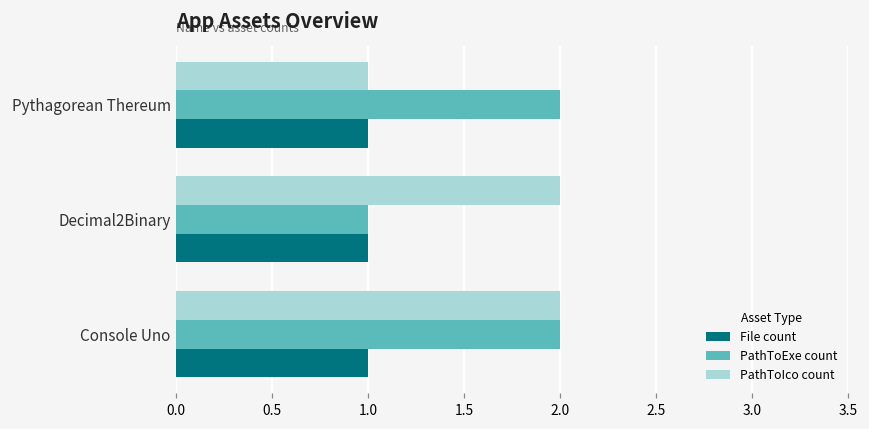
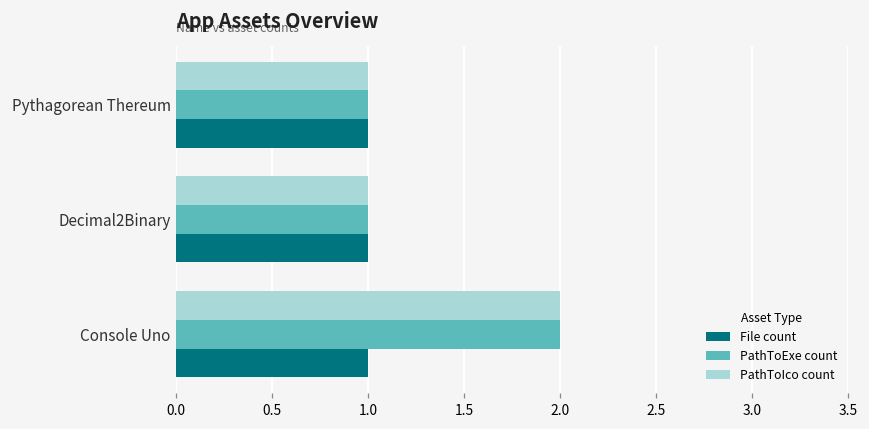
  {
    "File count": {
      "Pythagorean Thereum": 1,
      "Decimal2Binary": 1,
      "Console Uno": 1
    },
    "PathToExe count": {
-     "Pythagorean Thereum": 2,
+     "Pythagorean Thereum": 1,
      "Decimal2Binary": 1,
      "Console Uno": 2
    },
    "PathToIco count": {
      "Pythagorean Thereum": 1,
-     "Decimal2Binary": 2,
+     "Decimal2Binary": 1,
      "Console Uno": 2
    }
  }
